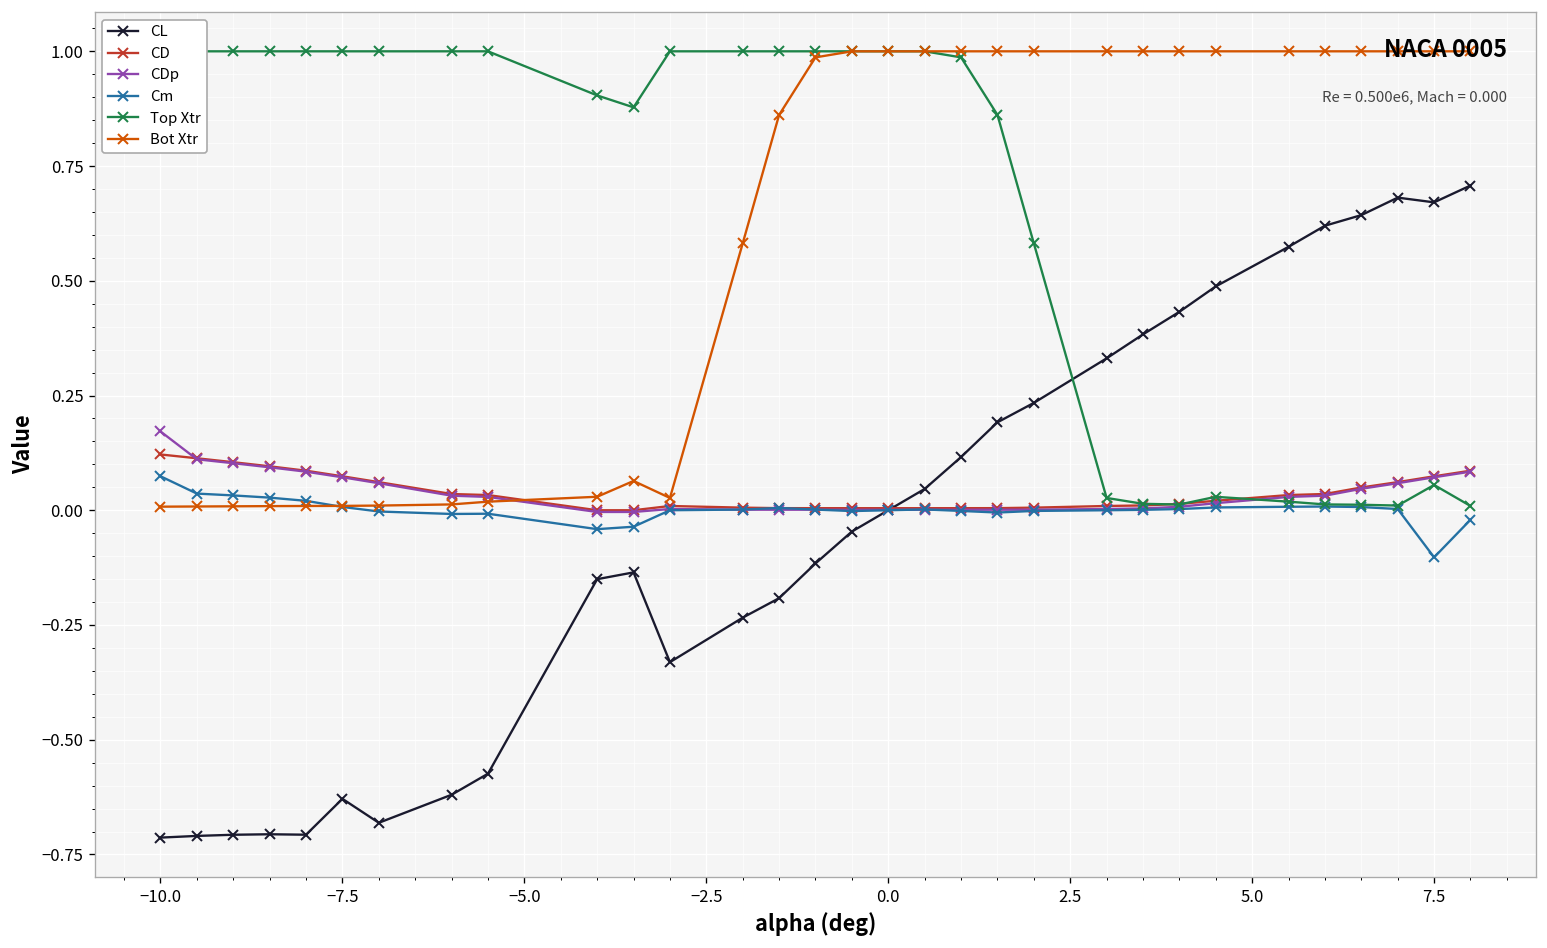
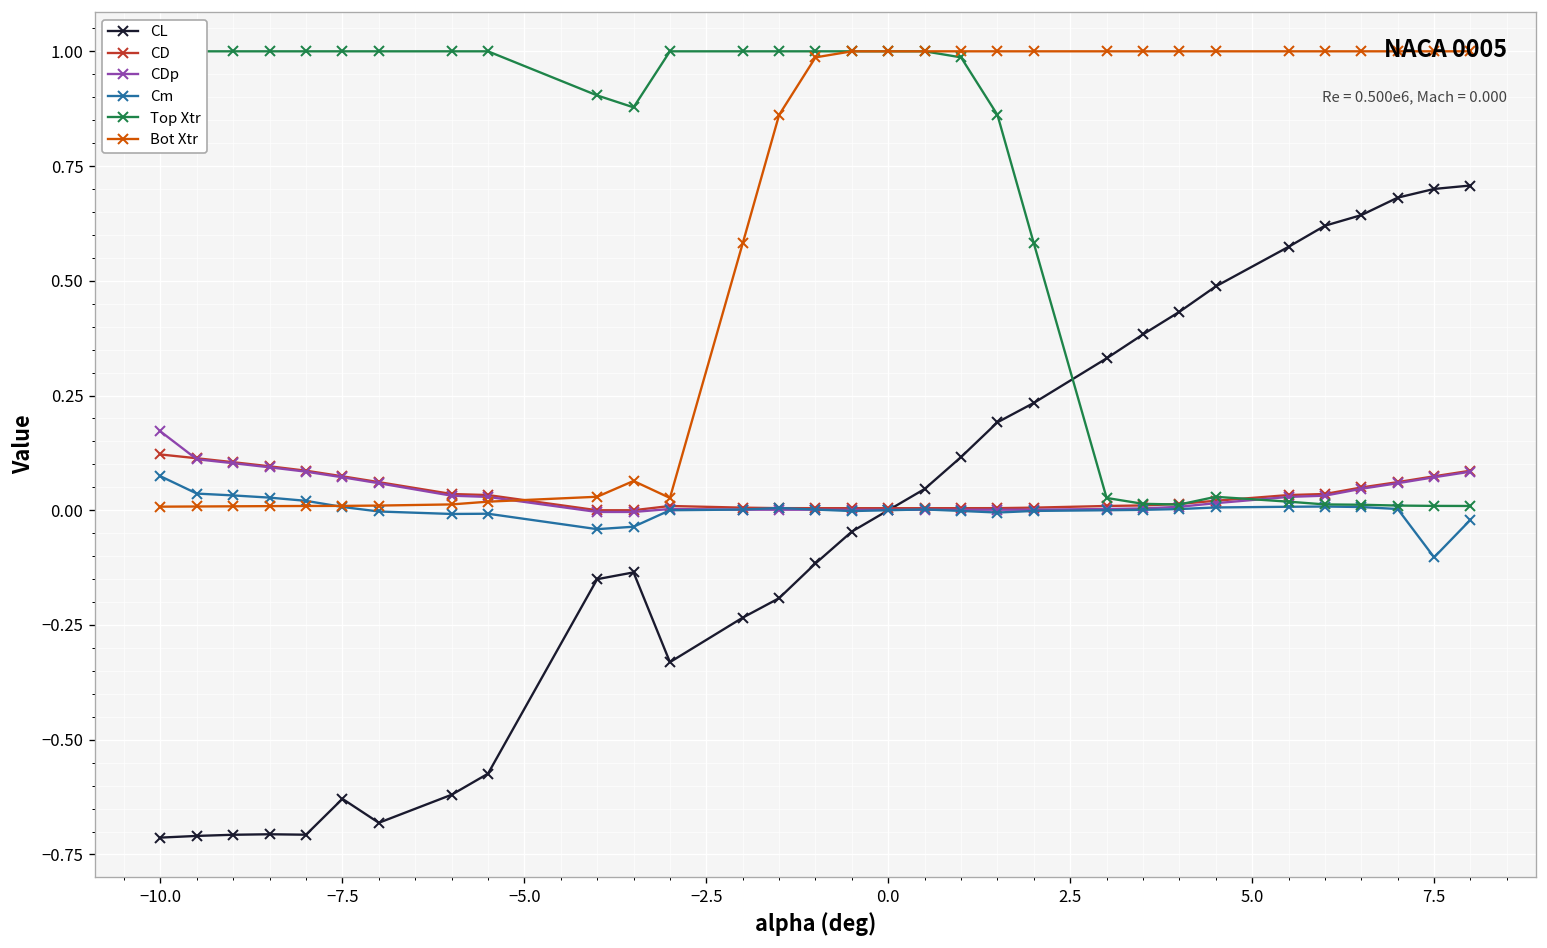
  {
    "CL": {
      "−10.0": -0.71,
      "−7.5": -0.63,
-     "7.5": 0.67
+     "7.5": 0.70
    },
    "CDp": {
      "−10.0": 0.17
    },
    "Cm": {
      "−10.0": 0.07,
      "7.5": -0.10
    },
    "Top Xtr": {
      "−7.5": 1.00,
-     "7.5": 0.06
+     "7.5": 0.01
    }
  }
